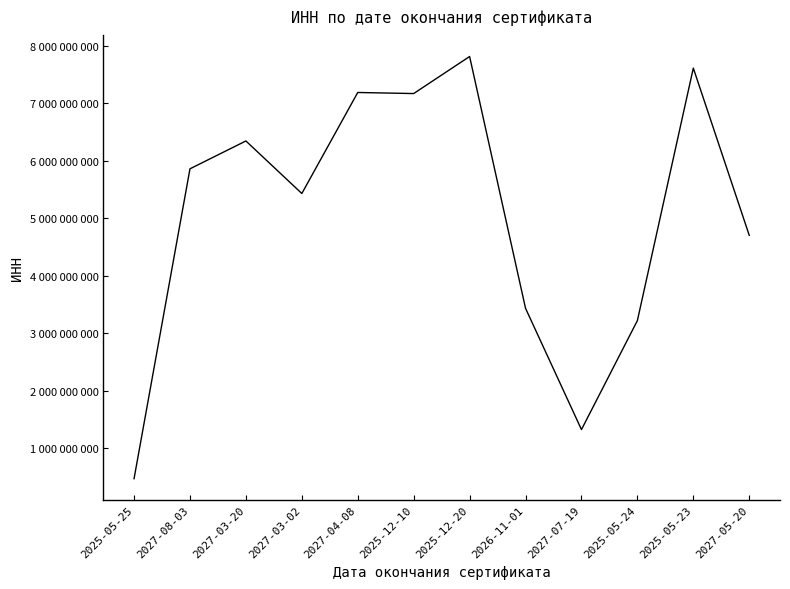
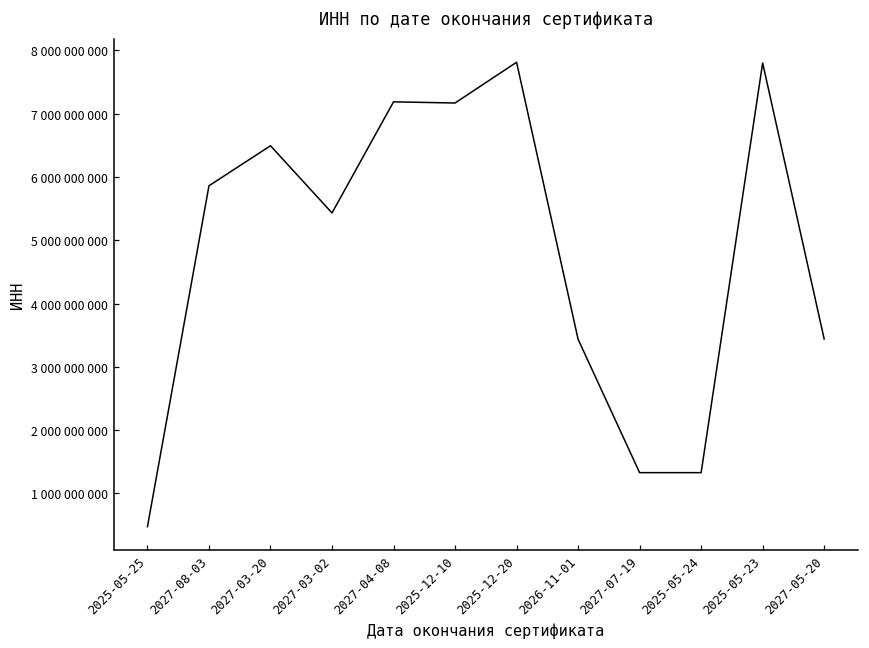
  {
    "2025-05-25": 500000000,
    "2027-08-03": 5900000000,
-   "2027-03-20": 6300000000,
+   "2027-03-20": 6500000000,
    "2027-03-02": 5400000000,
    "2027-04-08": 7200000000,
    "2025-12-10": 7200000000,
    "2025-12-20": 7800000000,
    "2026-11-01": 3400000000,
    "2027-07-19": 1300000000,
-   "2025-05-24": 3200000000,
-   "2025-05-23": 7600000000,
-   "2027-05-20": 4700000000
+   "2025-05-24": 1300000000,
+   "2025-05-23": 7800000000,
+   "2027-05-20": 3400000000
  }
